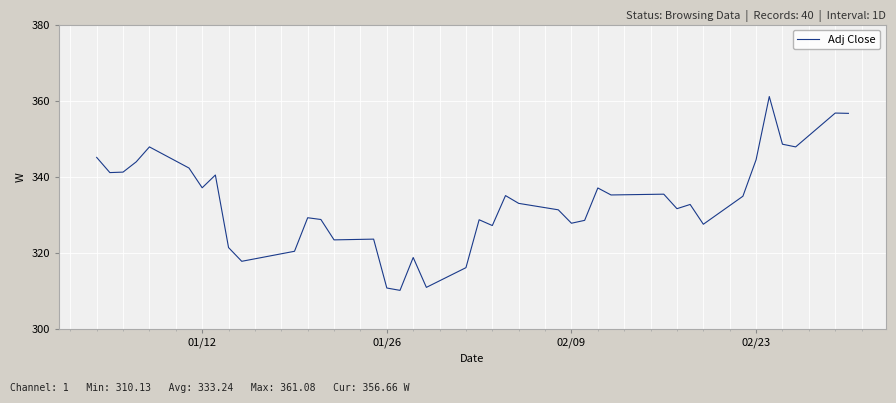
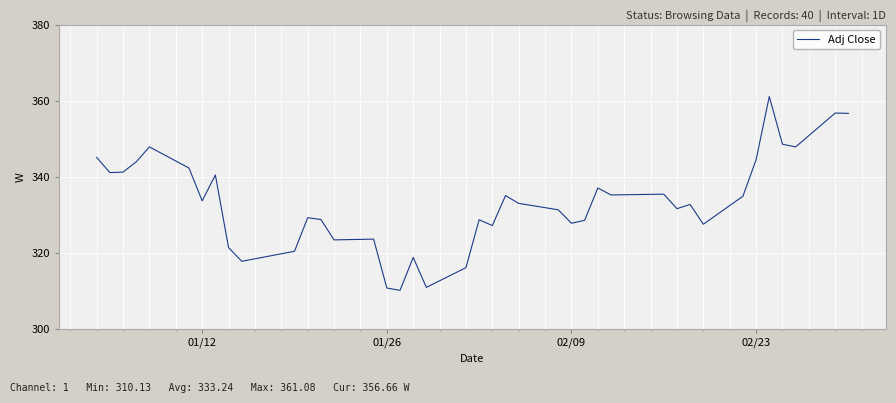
  {
-   "01/12": 337,
+   "01/12": 334,
    "01/26": 311,
    "02/09": 328,
    "02/23": 344
  }
